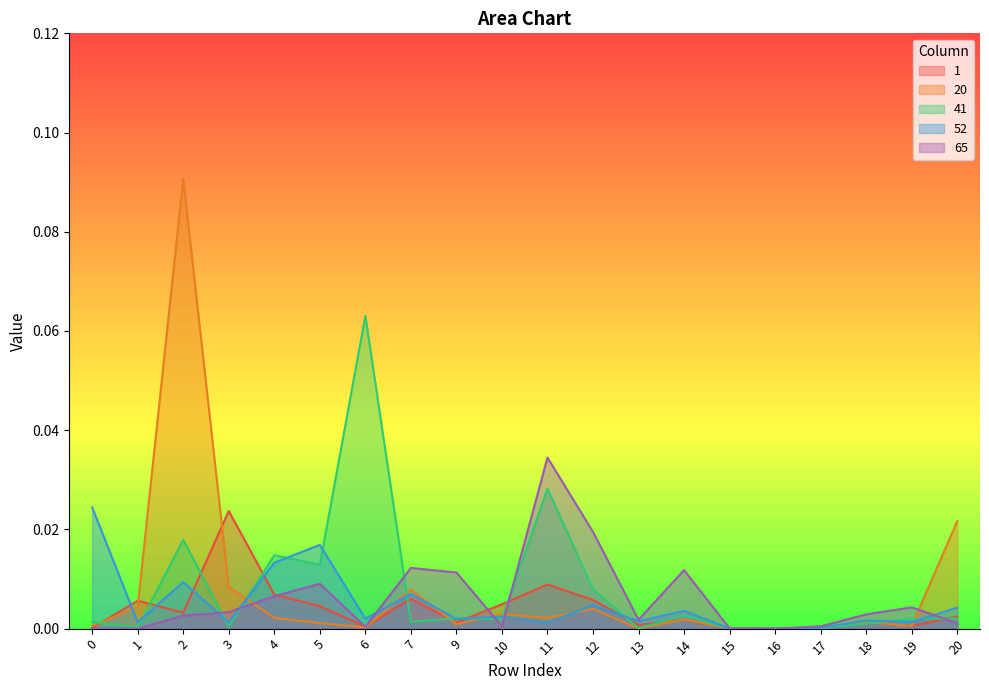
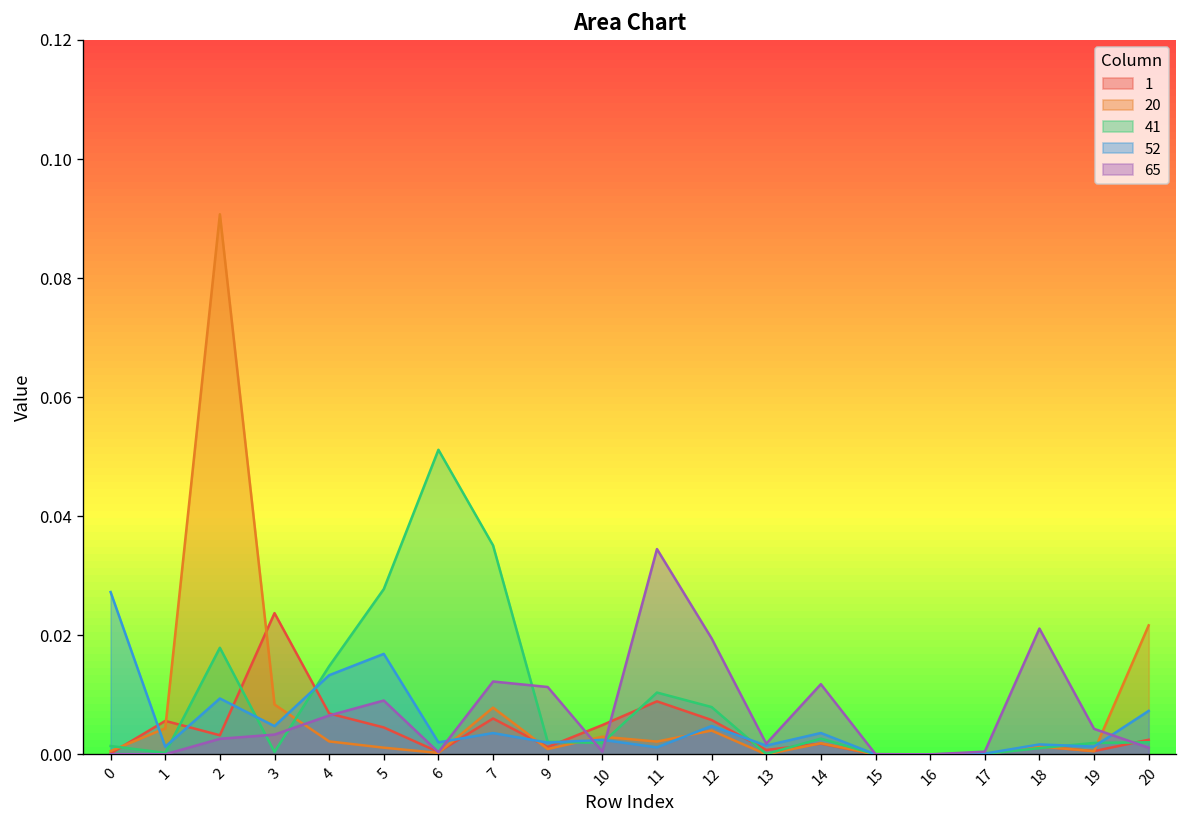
  {
    "41": {
      "0": 0.001,
      "2": 0.018,
      "3": 0.000,
      "4": 0.015,
-     "5": 0.013,
-     "6": 0.063,
-     "7": 0.001,
+     "5": 0.028,
+     "6": 0.051,
+     "7": 0.035,
      "10": 0.002,
-     "11": 0.028,
+     "11": 0.010,
      "12": 0.008,
      "14": 0.003,
      "19": 0.002
    },
    "52": {
-     "0": 0.024,
+     "0": 0.027,
      "1": 0.001,
      "2": 0.009,
-     "3": 0.001,
+     "3": 0.005,
      "4": 0.013,
      "5": 0.017,
      "6": 0.002,
-     "7": 0.007,
+     "7": 0.004,
      "10": 0.002,
      "11": 0.001,
      "12": 0.005,
      "14": 0.004,
      "19": 0.001,
-     "20": 0.004
+     "20": 0.007
    },
    "65": {
      "2": 0.003,
      "3": 0.003,
      "5": 0.009,
      "7": 0.012,
      "9": 0.011,
      "10": 0.000,
      "11": 0.034,
      "12": 0.019,
      "14": 0.012,
-     "18": 0.003,
+     "18": 0.021,
      "19": 0.004,
      "20": 0.001
    }
  }
